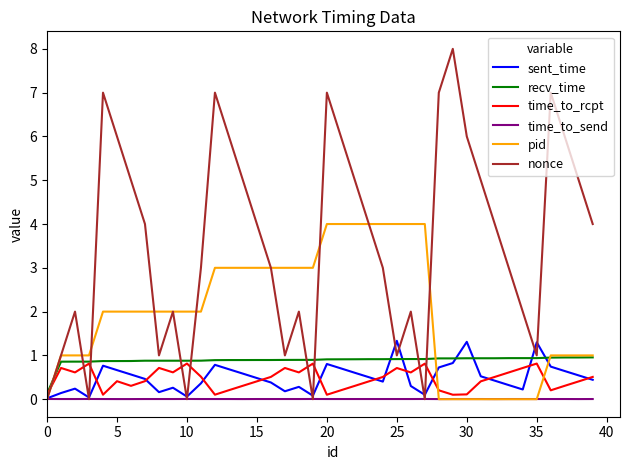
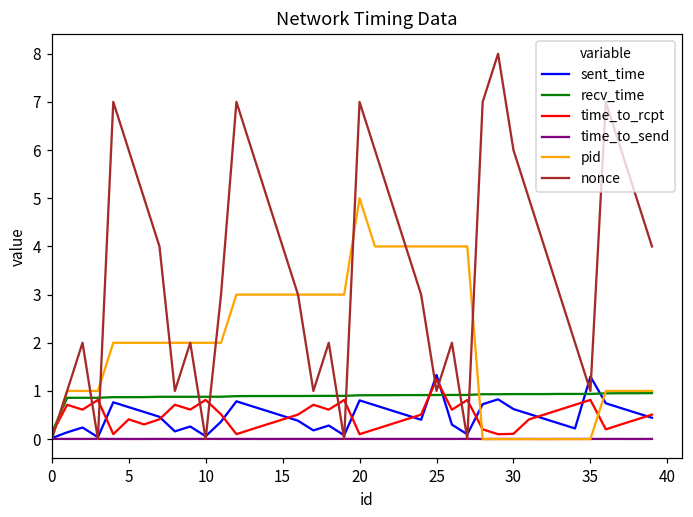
  {
    "sent_time": {
      "5": 0.7,
      "15": 0.5,
      "20": 0.8,
      "25": 1.3,
-     "30": 1.3,
+     "30": 0.6,
      "35": 1.3
    },
    "recv_time": {
      "5": 0.9,
      "10": 0.9,
      "15": 0.9,
      "20": 0.9,
      "25": 0.9,
      "30": 0.9,
      "35": 0.9
    },
    "time_to_rcpt": {
      "5": 0.4,
      "10": 0.8,
      "15": 0.4,
      "20": 0.1,
-     "25": 0.7,
+     "25": 1.2,
      "30": 0.1,
      "35": 0.8
    },
    "time_to_send": {
      "5": 0.0,
      "15": 0.0,
      "20": 0.0,
      "25": 0.0
    },
    "pid": {
      "5": 2,
      "10": 2,
      "15": 3,
-     "20": 4,
+     "20": 5,
      "25": 4
    },
    "nonce": {
      "5": 6.0,
      "15": 4.0,
      "20": 7.0,
      "25": 1.0,
      "30": 6.0,
      "35": 1.0
    }
  }
